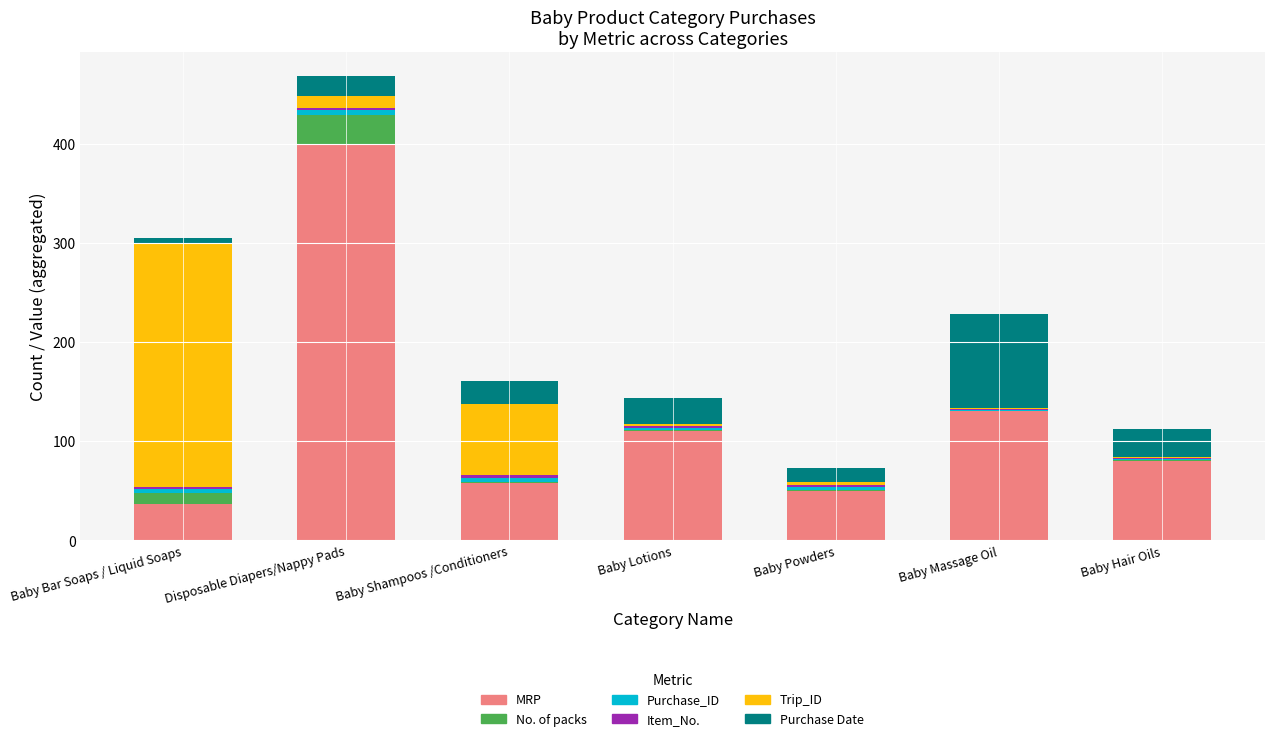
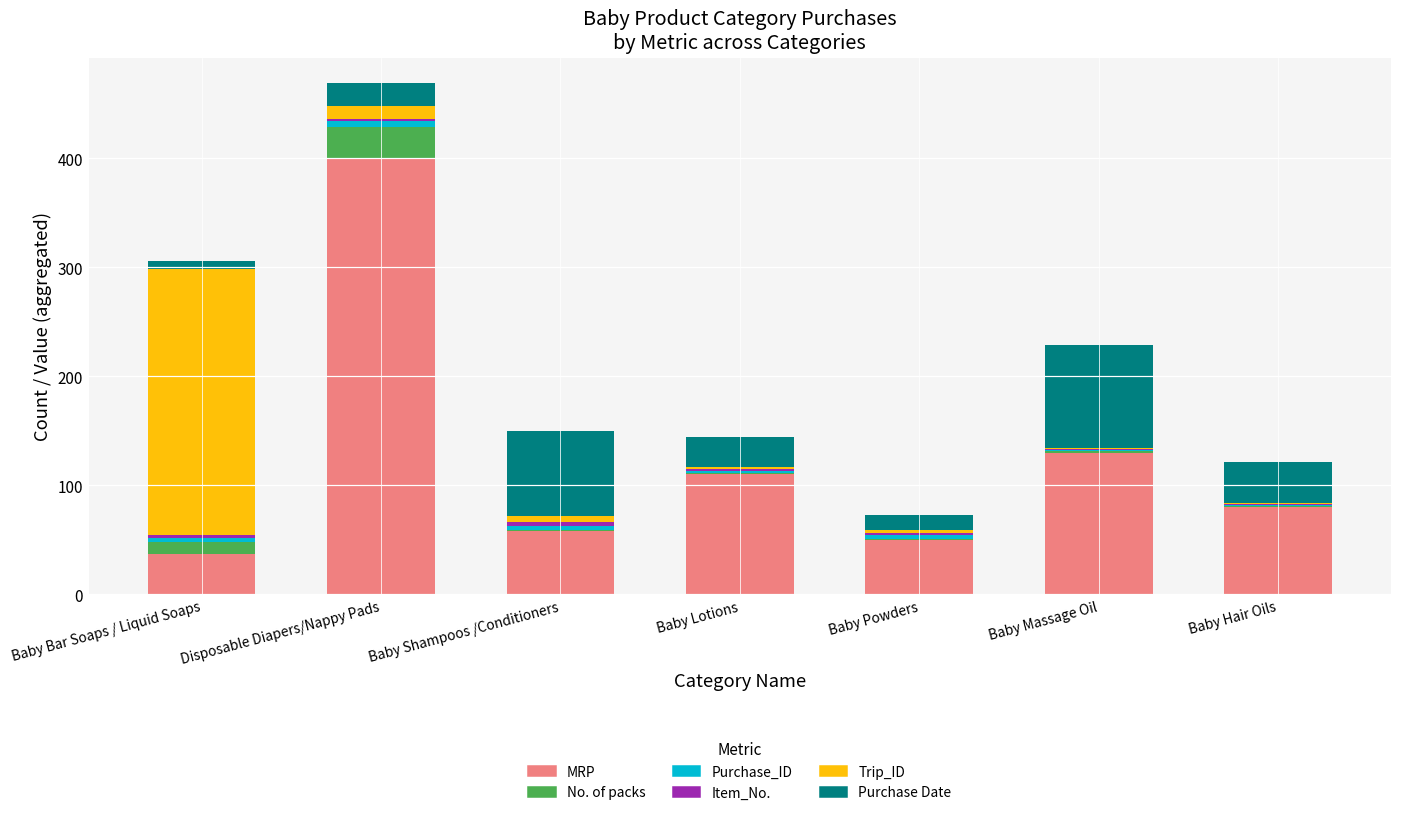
  {
    "MRP": {
      "Baby Bar Soaps / Liquid Soaps": 40,
      "Disposable Diapers/Nappy Pads": 400,
      "Baby Shampoos /Conditioners": 60,
      "Baby Lotions": 110,
      "Baby Powders": 50,
      "Baby Massage Oil": 130,
      "Baby Hair Oils": 80
    },
    "No. of packs": {
      "Baby Bar Soaps / Liquid Soaps": 10,
      "Disposable Diapers/Nappy Pads": 30
    },
    "Purchase_ID": {
      "Baby Bar Soaps / Liquid Soaps": 0,
      "Disposable Diapers/Nappy Pads": 10,
      "Baby Shampoos /Conditioners": 0,
      "Baby Powders": 0
    },
    "Item_No.": {
      "Baby Shampoos /Conditioners": 0
    },
    "Trip_ID": {
      "Baby Bar Soaps / Liquid Soaps": 240,
      "Disposable Diapers/Nappy Pads": 10,
-     "Baby Shampoos /Conditioners": 70,
+     "Baby Shampoos /Conditioners": 10,
      "Baby Powders": 0
    },
    "Purchase Date": {
      "Baby Bar Soaps / Liquid Soaps": 10,
      "Disposable Diapers/Nappy Pads": 20,
-     "Baby Shampoos /Conditioners": 20,
+     "Baby Shampoos /Conditioners": 80,
      "Baby Lotions": 30,
      "Baby Powders": 10,
      "Baby Massage Oil": 90,
-     "Baby Hair Oils": 30
+     "Baby Hair Oils": 40
    }
  }
